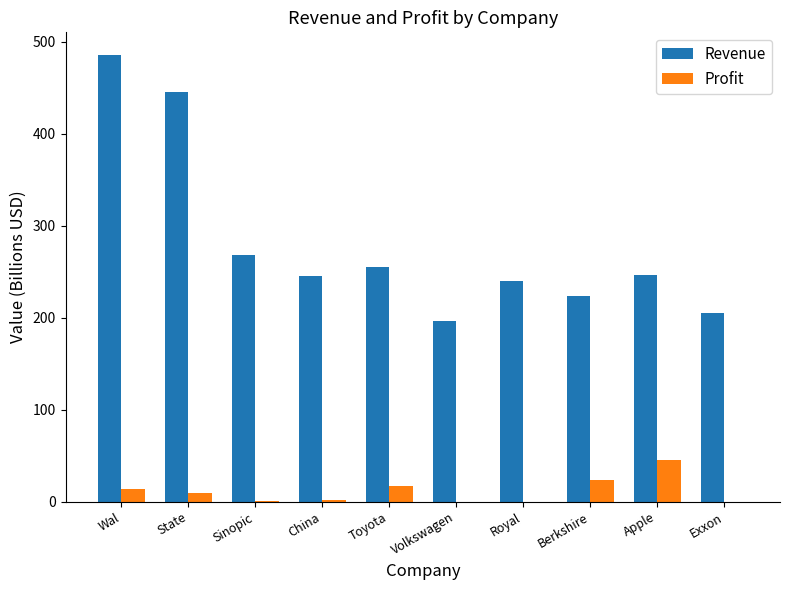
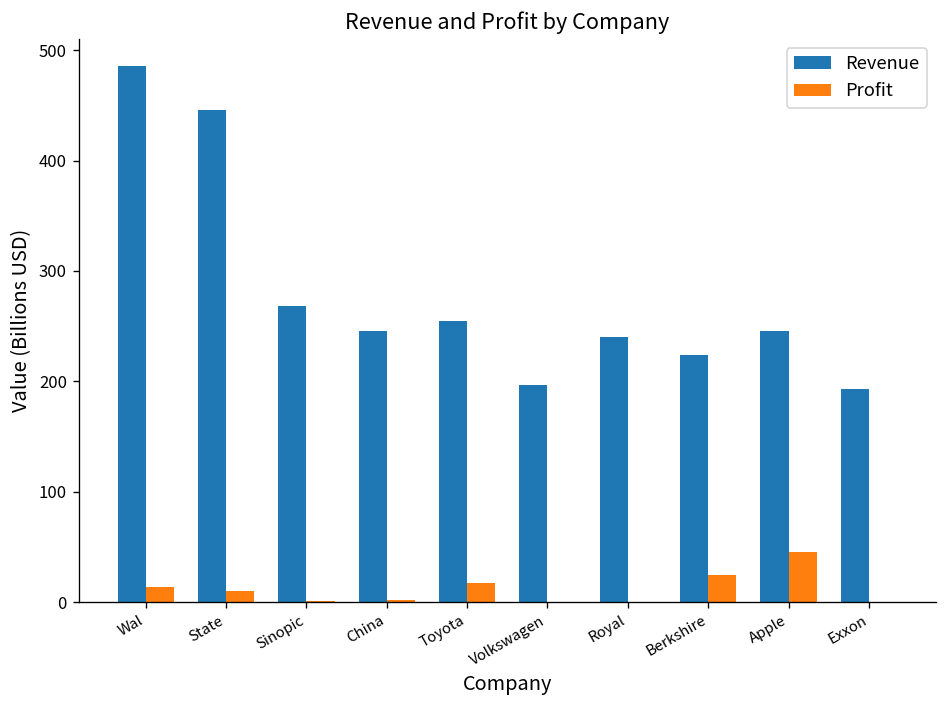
  {
    "Revenue": {
      "Wal": 490,
      "State": 450,
      "Sinopic": 270,
      "China": 250,
      "Toyota": 260,
      "Volkswagen": 200,
      "Royal": 240,
      "Berkshire": 220,
      "Apple": 250,
-     "Exxon": 210
+     "Exxon": 190
    },
    "Profit": {
      "Wal": 10,
      "State": 10,
      "Toyota": 20,
      "Volkswagen": 0,
      "Royal": 0,
      "Berkshire": 20,
      "Apple": 50,
      "Exxon": 0
    }
  }
